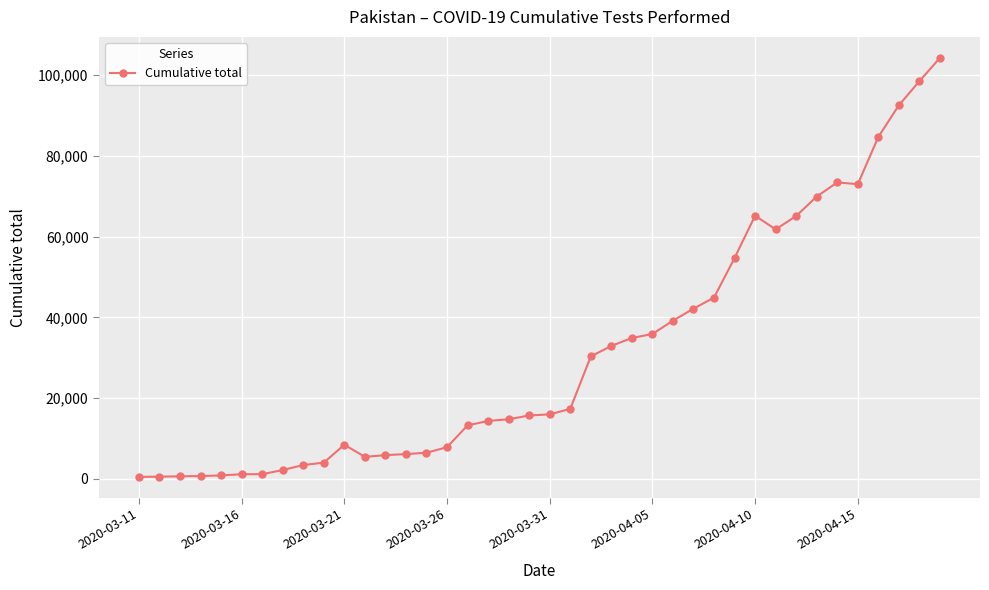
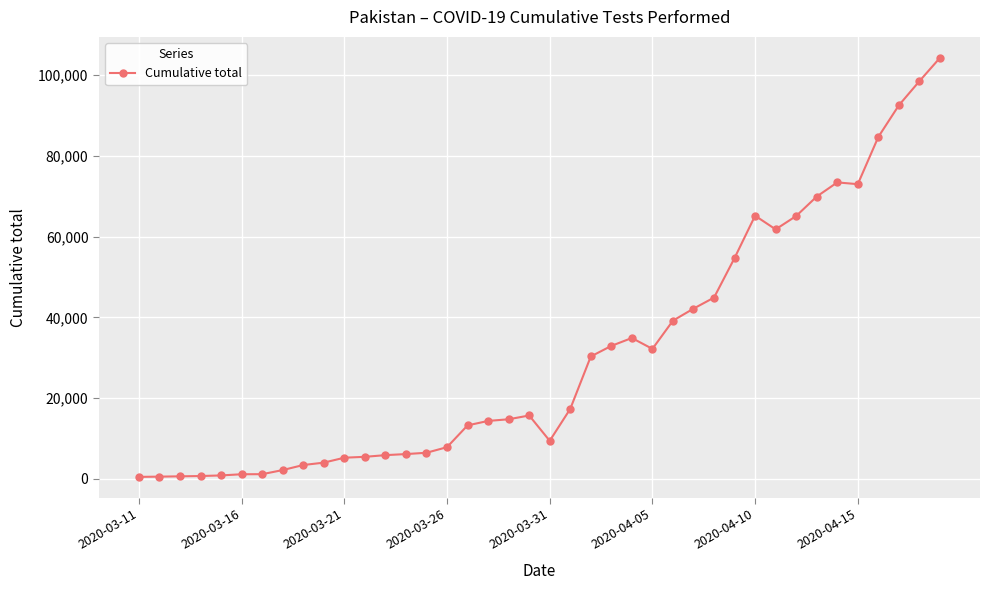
  {
    "2020-03-11": "0",
    "2020-03-16": "1,000",
-   "2020-03-21": "8,000",
+   "2020-03-21": "5,000",
    "2020-03-26": "8,000",
-   "2020-03-31": "16,000",
-   "2020-04-05": "36,000",
+   "2020-03-31": "9,000",
+   "2020-04-05": "32,000",
    "2020-04-10": "65,000",
    "2020-04-15": "73,000"
  }
